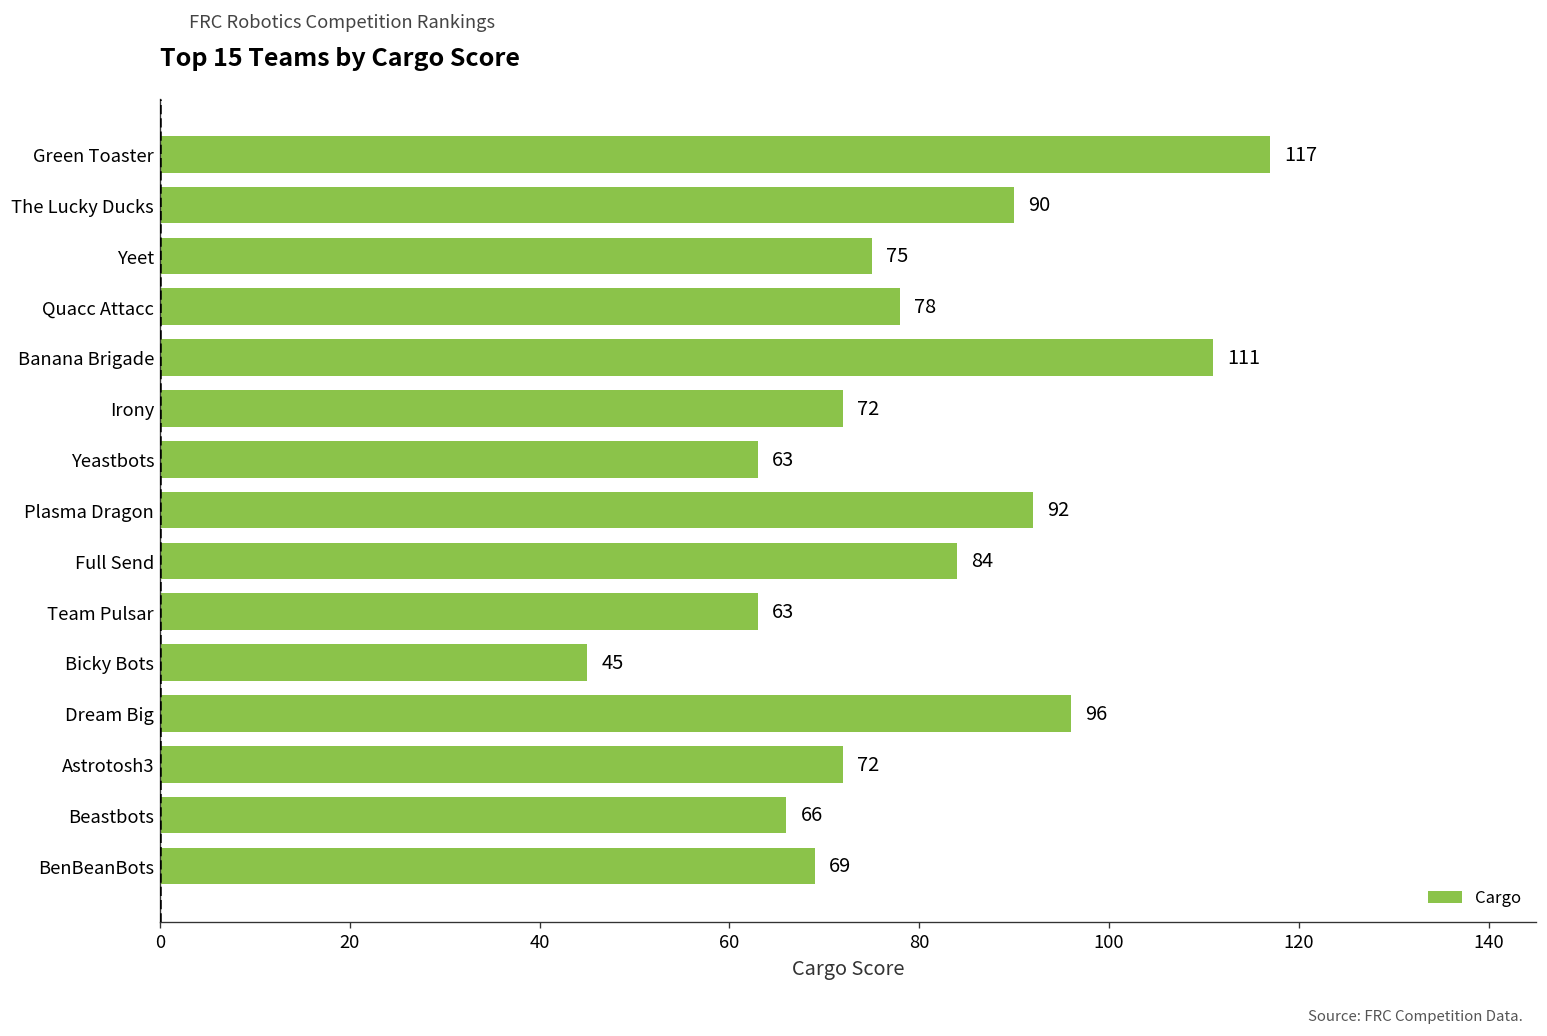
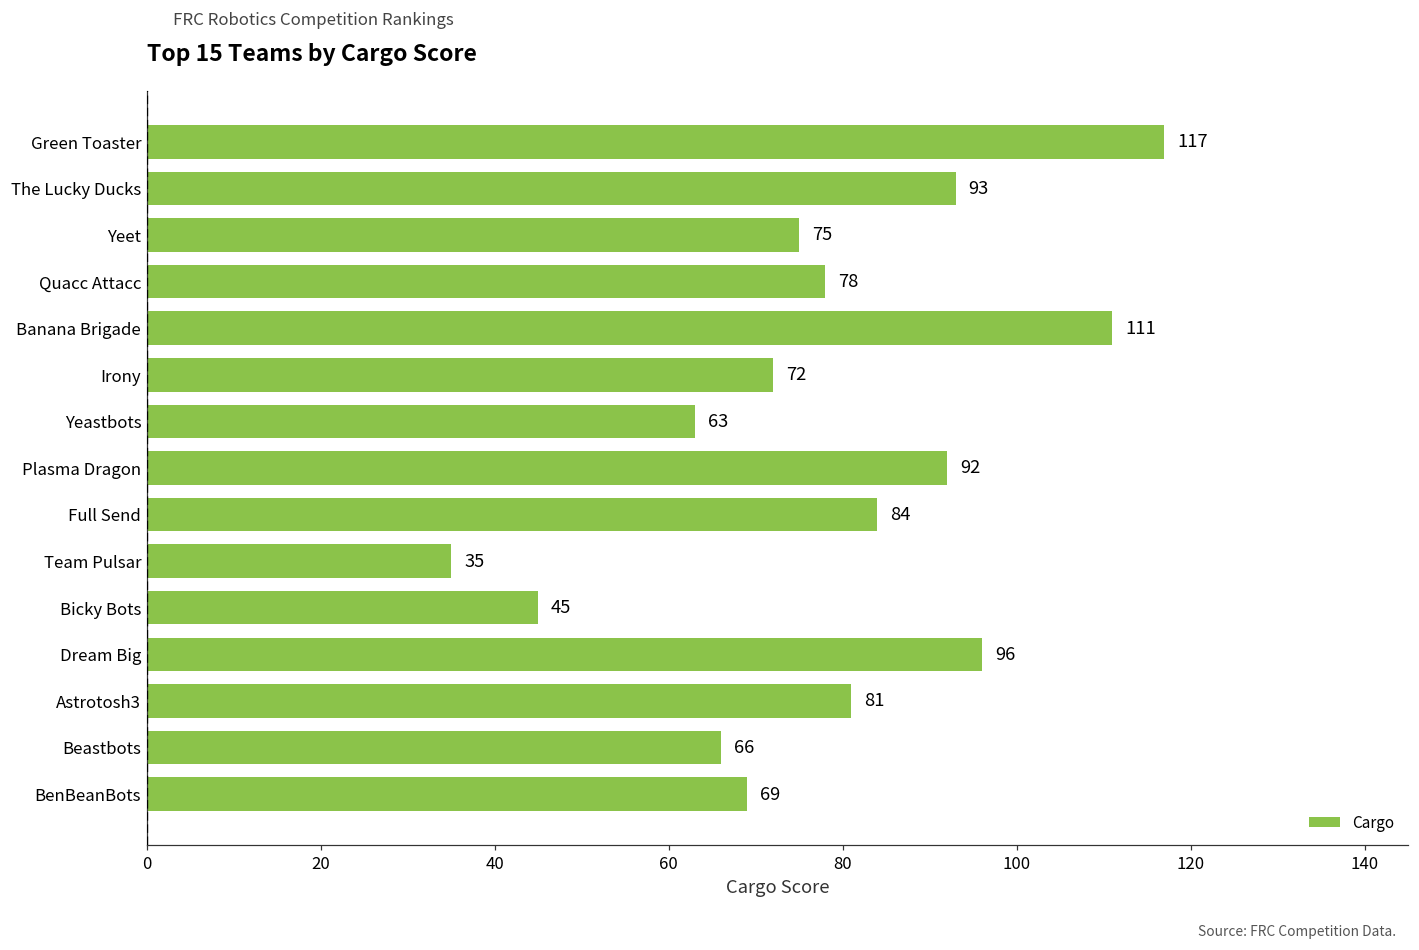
  {
    "Green Toaster": 117,
-   "The Lucky Ducks": 90,
+   "The Lucky Ducks": 93,
    "Yeet": 75,
    "Quacc Attacc": 78,
    "Banana Brigade": 111,
    "Irony": 72,
    "Yeastbots": 63,
    "Plasma Dragon": 92,
    "Full Send": 84,
-   "Team Pulsar": 63,
+   "Team Pulsar": 35,
    "Bicky Bots": 45,
    "Dream Big": 96,
-   "Astrotosh3": 72,
+   "Astrotosh3": 81,
    "Beastbots": 66,
    "BenBeanBots": 69
  }
